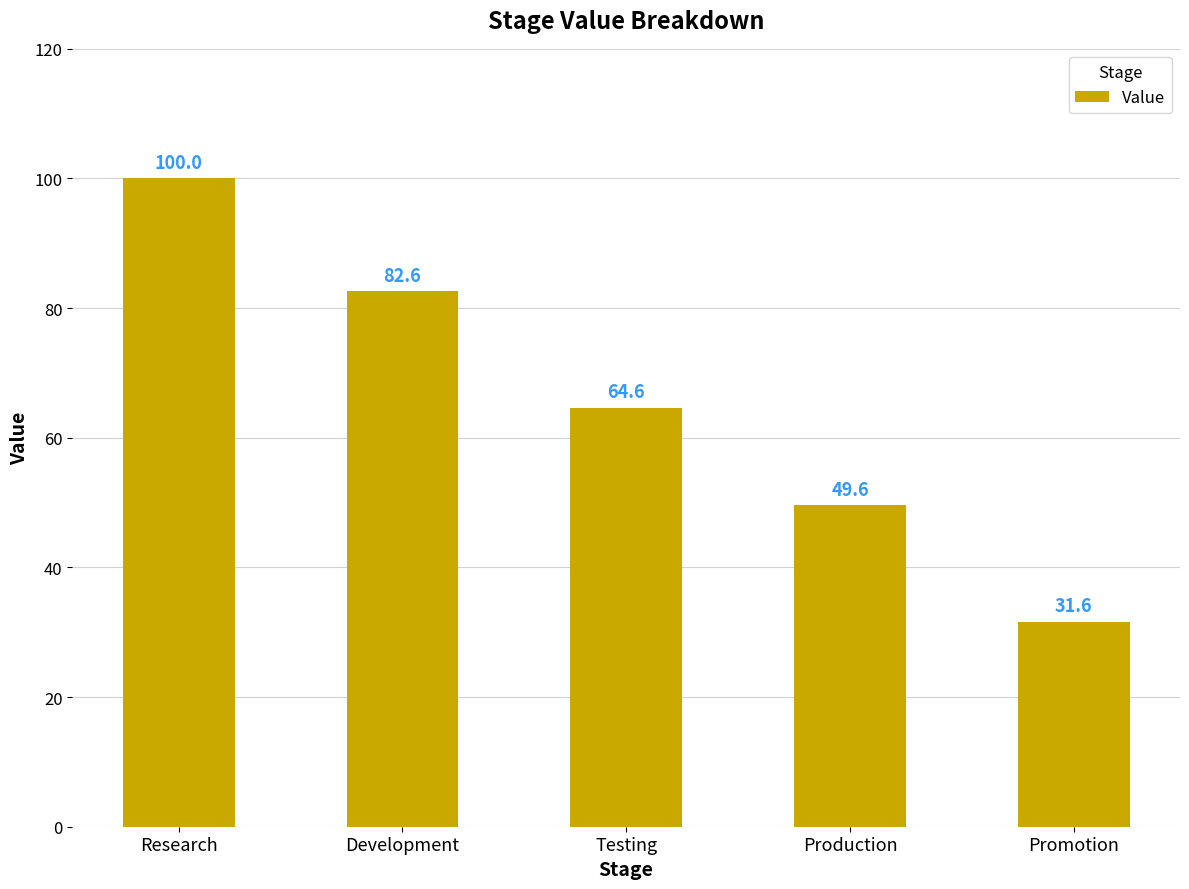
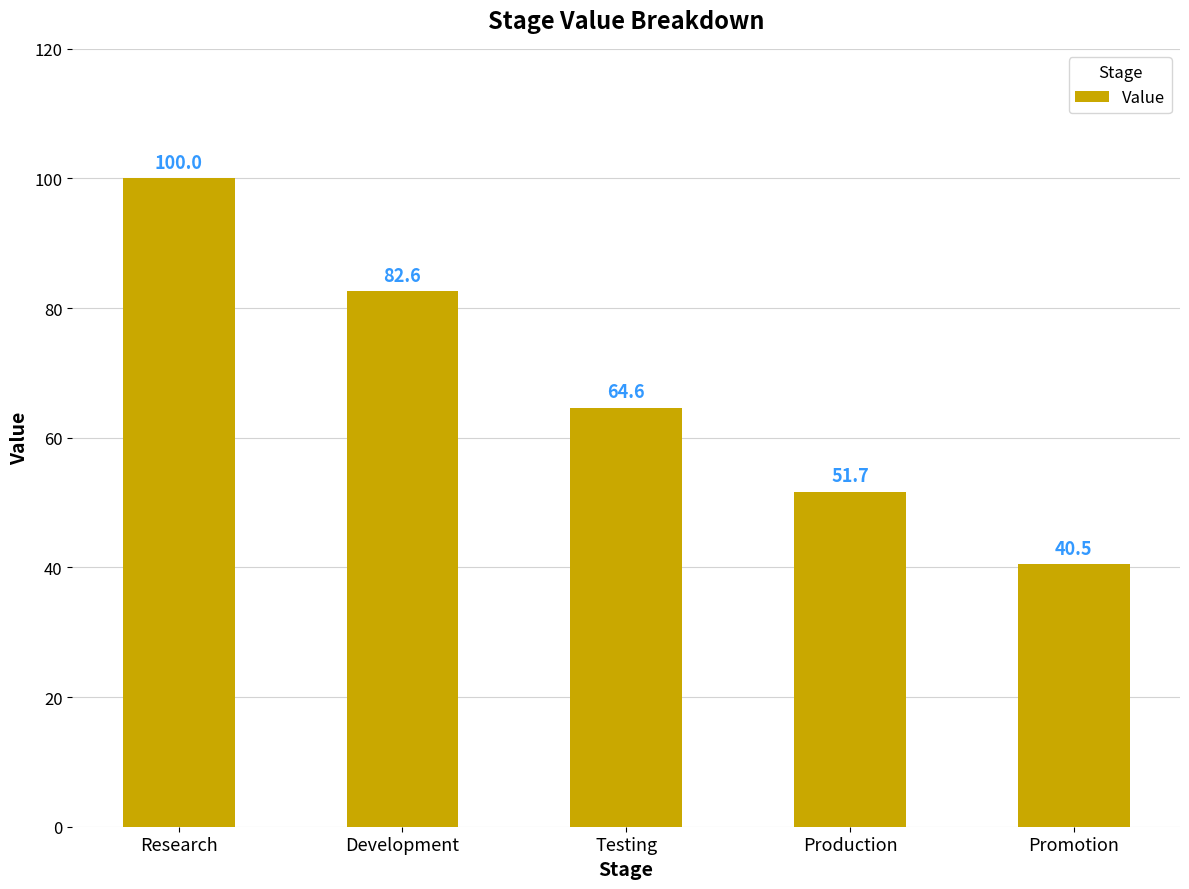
  {
    "Research": 100.0,
    "Development": 82.6,
    "Testing": 64.6,
-   "Production": 49.6,
-   "Promotion": 31.6
+   "Production": 51.7,
+   "Promotion": 40.5
  }
